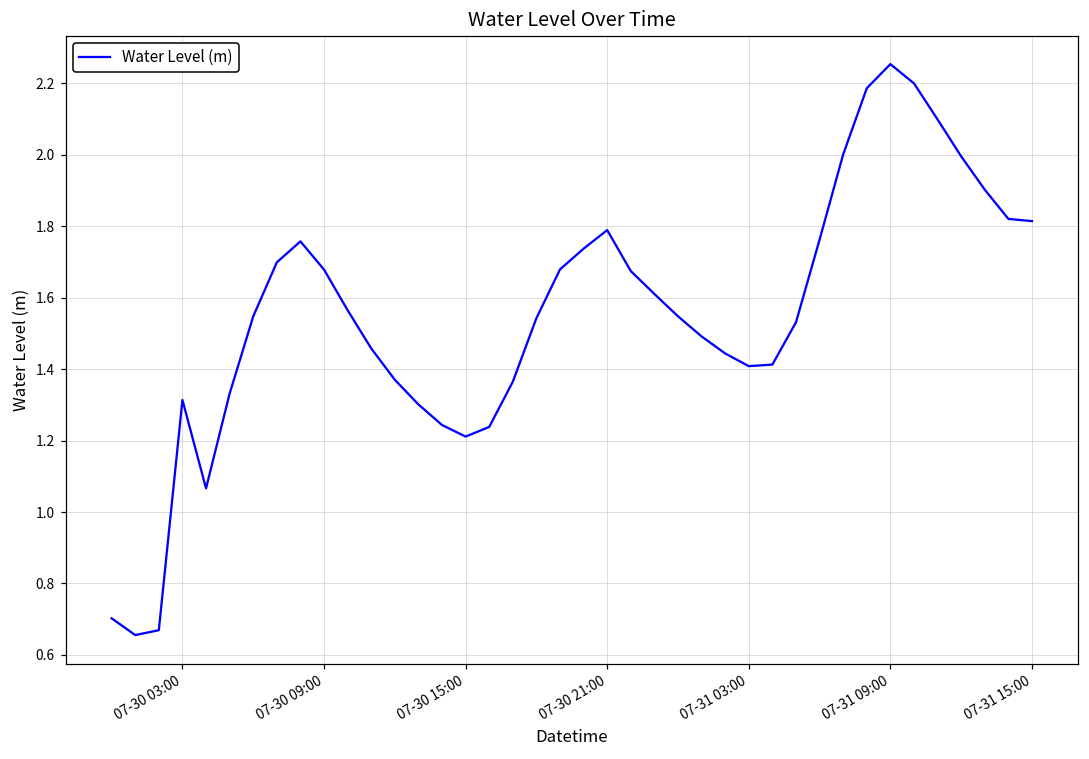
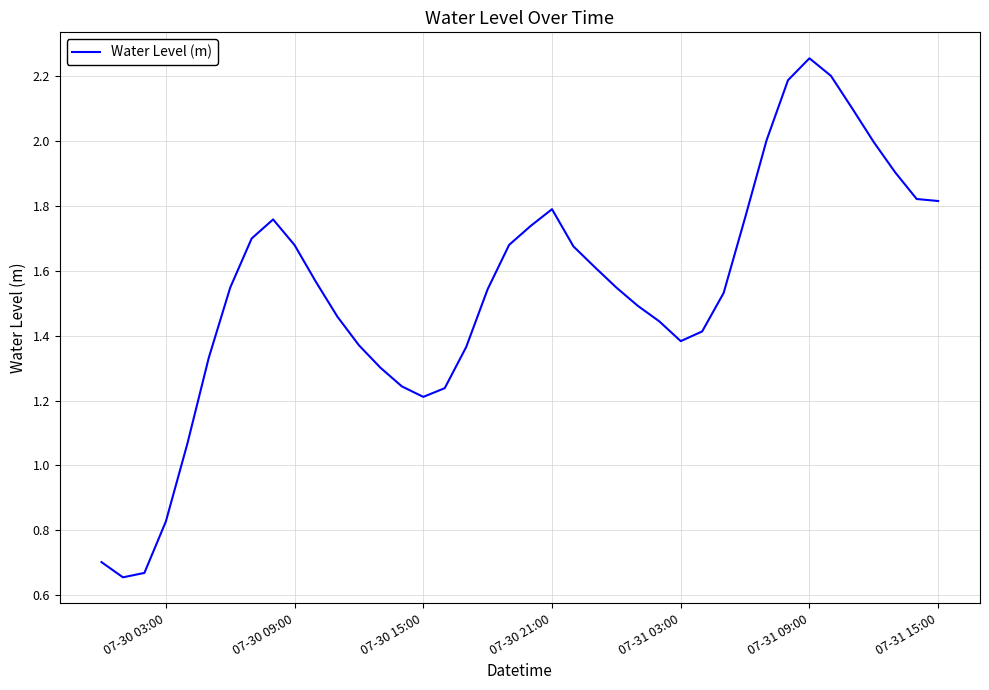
  {
-   "07-30 03:00": 1.31,
+   "07-30 03:00": 0.83,
    "07-30 09:00": 1.68,
    "07-30 15:00": 1.21,
    "07-30 21:00": 1.79,
-   "07-31 03:00": 1.41,
+   "07-31 03:00": 1.38,
    "07-31 09:00": 2.25,
    "07-31 15:00": 1.81
  }
